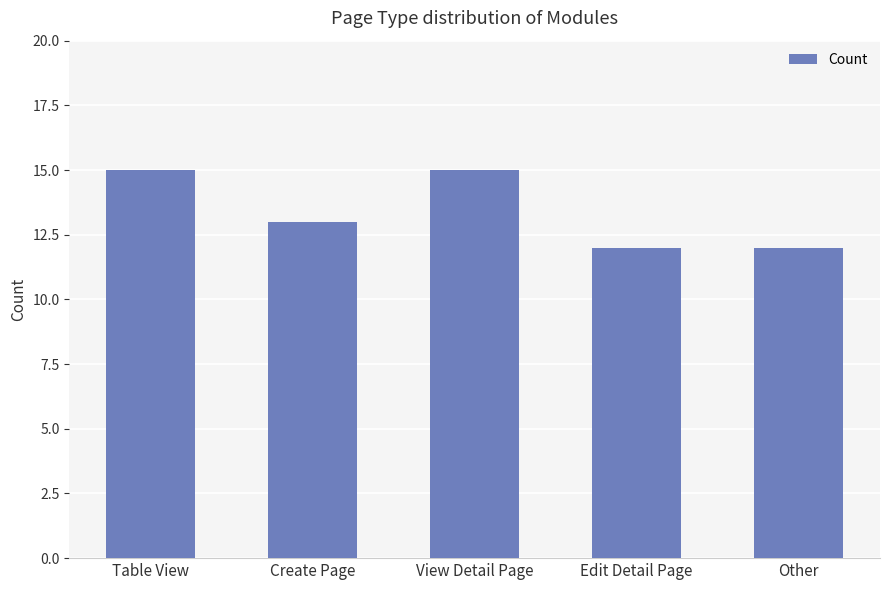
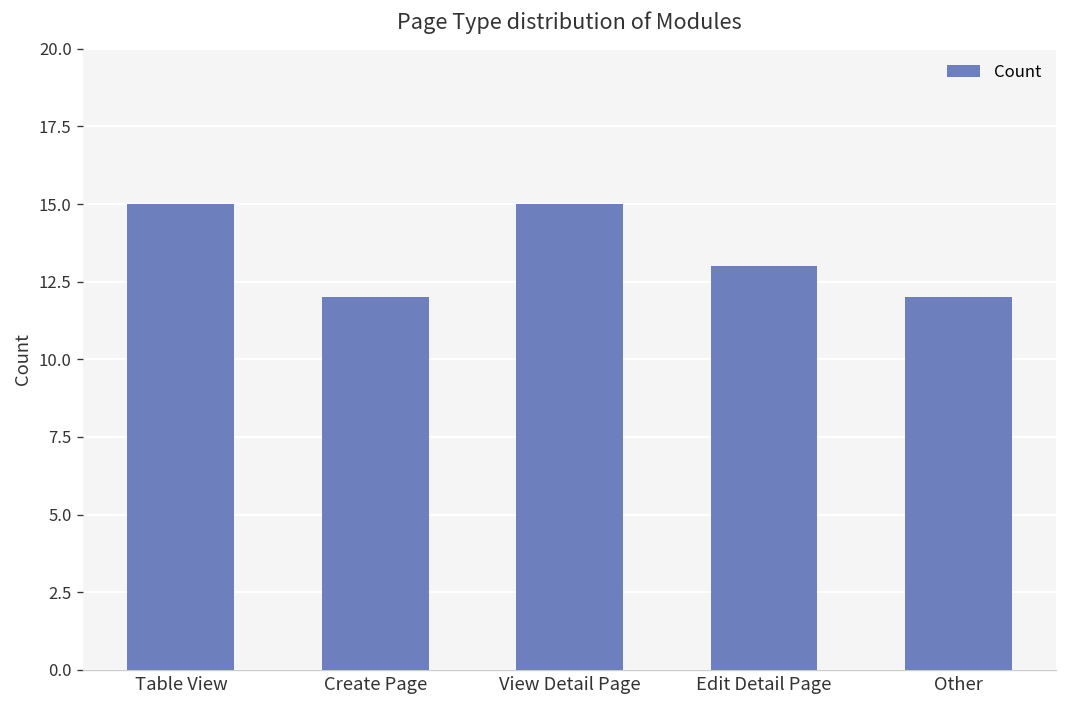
  {
    "Table View": 15,
-   "Create Page": 13,
+   "Create Page": 12,
    "View Detail Page": 15,
-   "Edit Detail Page": 12,
+   "Edit Detail Page": 13,
    "Other": 12
  }
